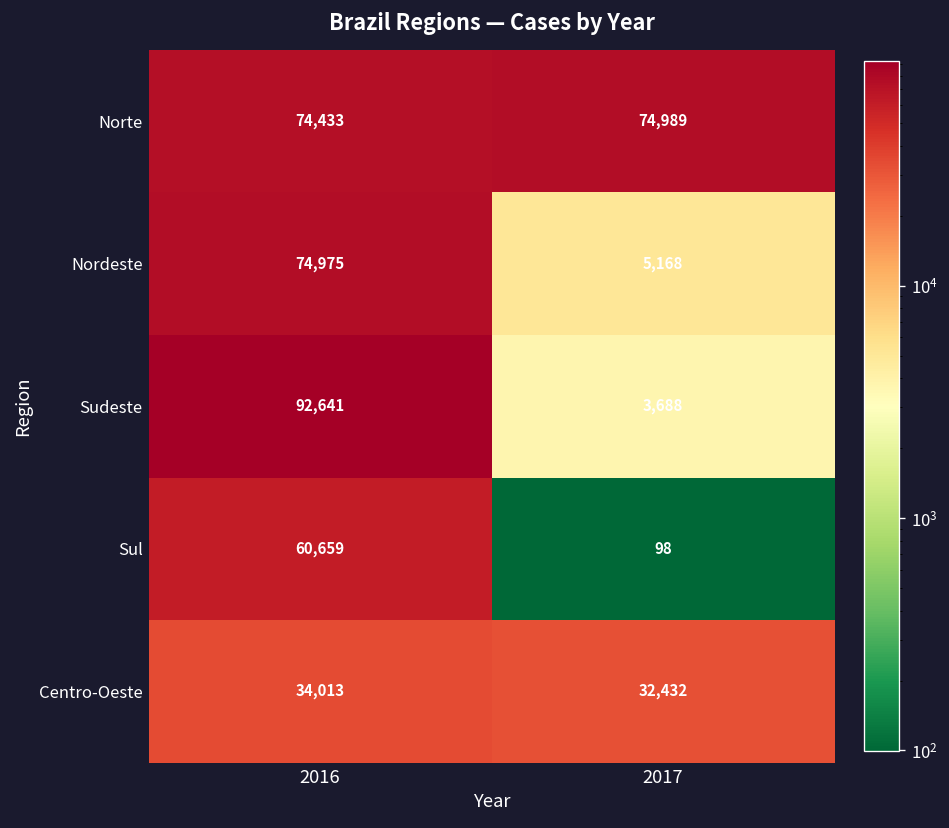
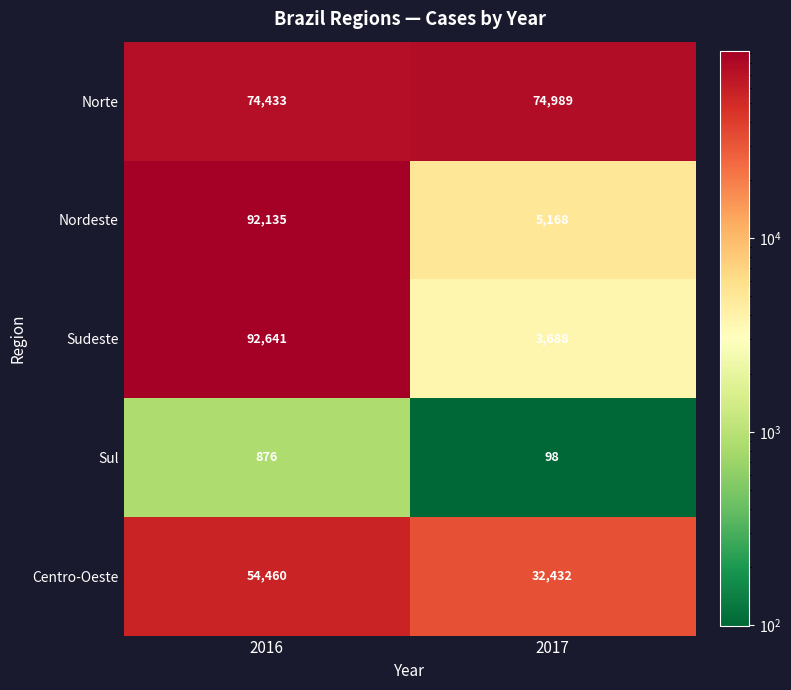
  {
    "Norte": {
      "2016": "74,433",
      "2017": "74,989"
    },
    "Nordeste": {
-     "2016": "74,975",
+     "2016": "92,135",
      "2017": "5,168"
    },
    "Sudeste": {
      "2016": "92,641",
      "2017": "3,688"
    },
    "Sul": {
-     "2016": "60,659",
+     "2016": "876",
      "2017": "98"
    },
    "Centro-Oeste": {
-     "2016": "34,013",
+     "2016": "54,460",
      "2017": "32,432"
    }
  }
